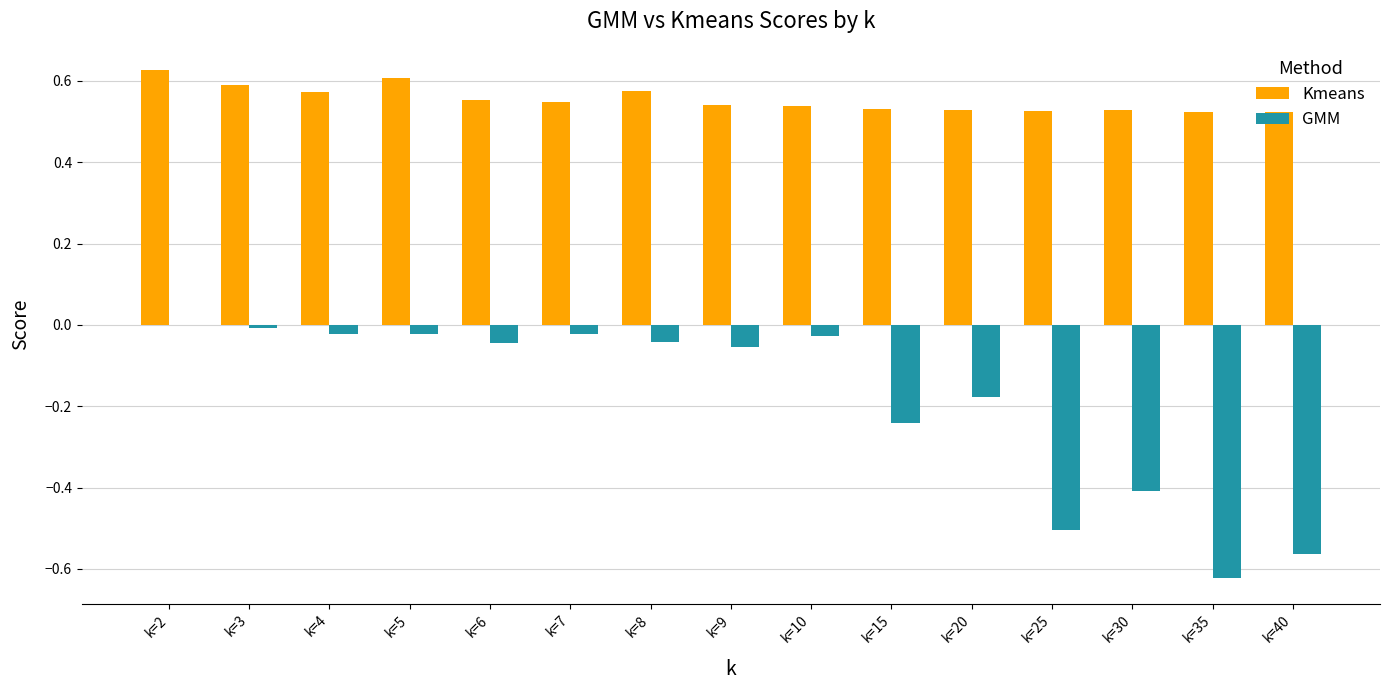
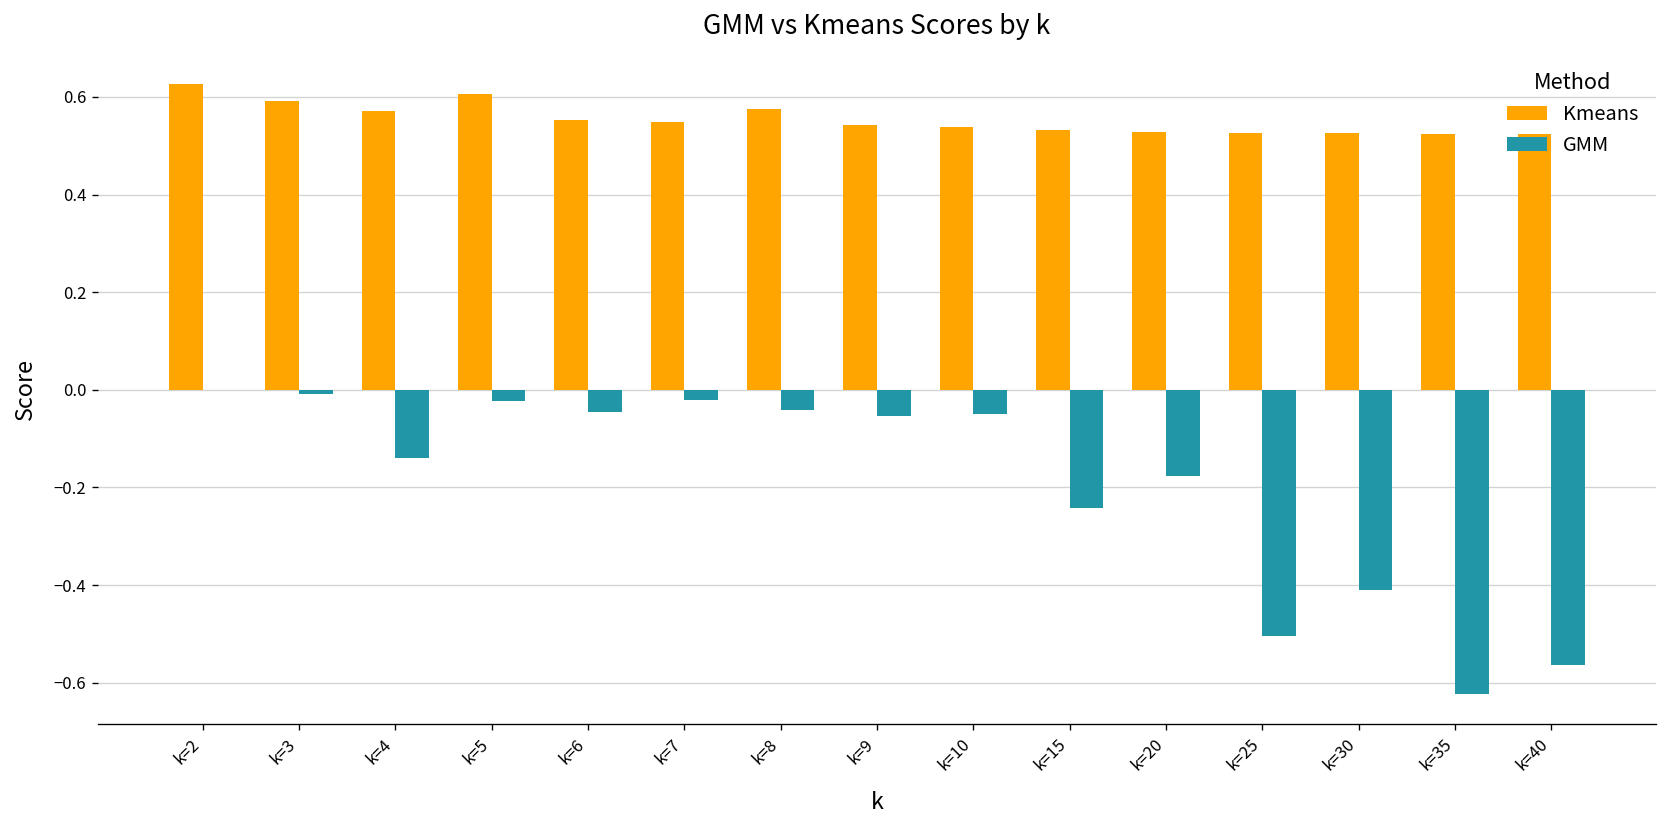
  {
    "Kmeans": {
      "k=2": 0.63,
      "k=3": 0.59,
      "k=4": 0.57,
      "k=5": 0.61,
      "k=6": 0.55,
      "k=7": 0.55,
      "k=8": 0.57,
      "k=9": 0.54,
      "k=10": 0.54,
      "k=15": 0.53,
      "k=20": 0.53,
      "k=25": 0.53,
      "k=30": 0.53,
      "k=35": 0.52,
      "k=40": 0.52
    },
    "GMM": {
      "k=3": -0.01,
-     "k=4": -0.02,
+     "k=4": -0.14,
      "k=5": -0.02,
      "k=6": -0.05,
      "k=7": -0.02,
      "k=8": -0.04,
      "k=9": -0.05,
-     "k=10": -0.03,
+     "k=10": -0.05,
      "k=15": -0.24,
      "k=20": -0.18,
      "k=25": -0.50,
      "k=30": -0.41,
      "k=35": -0.62,
      "k=40": -0.56
    }
  }
